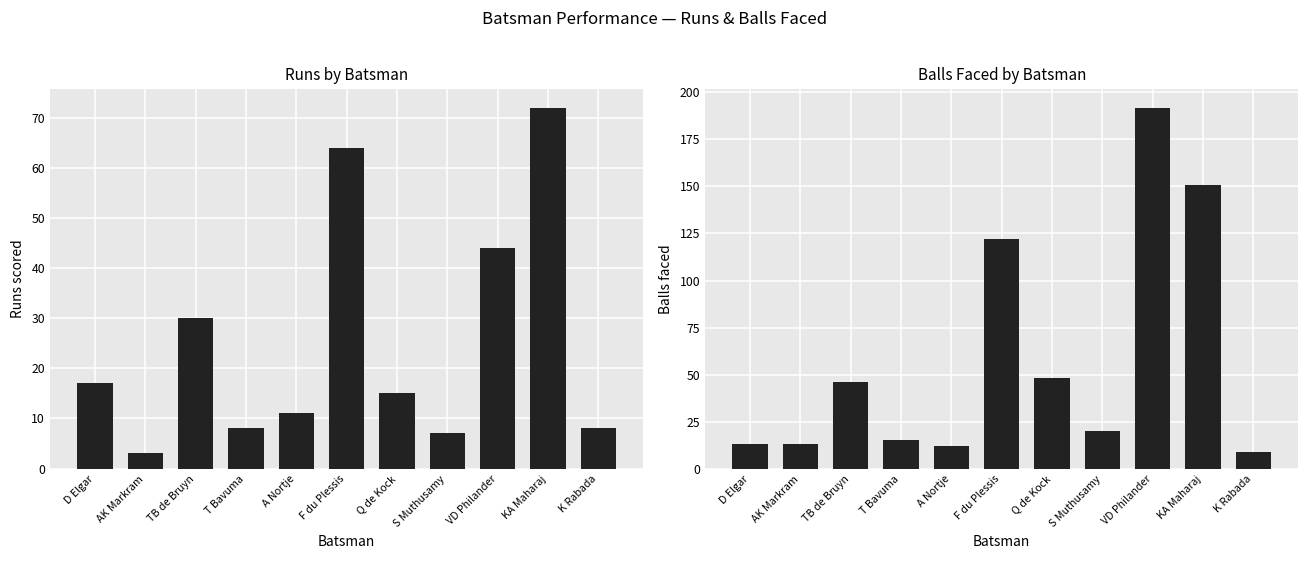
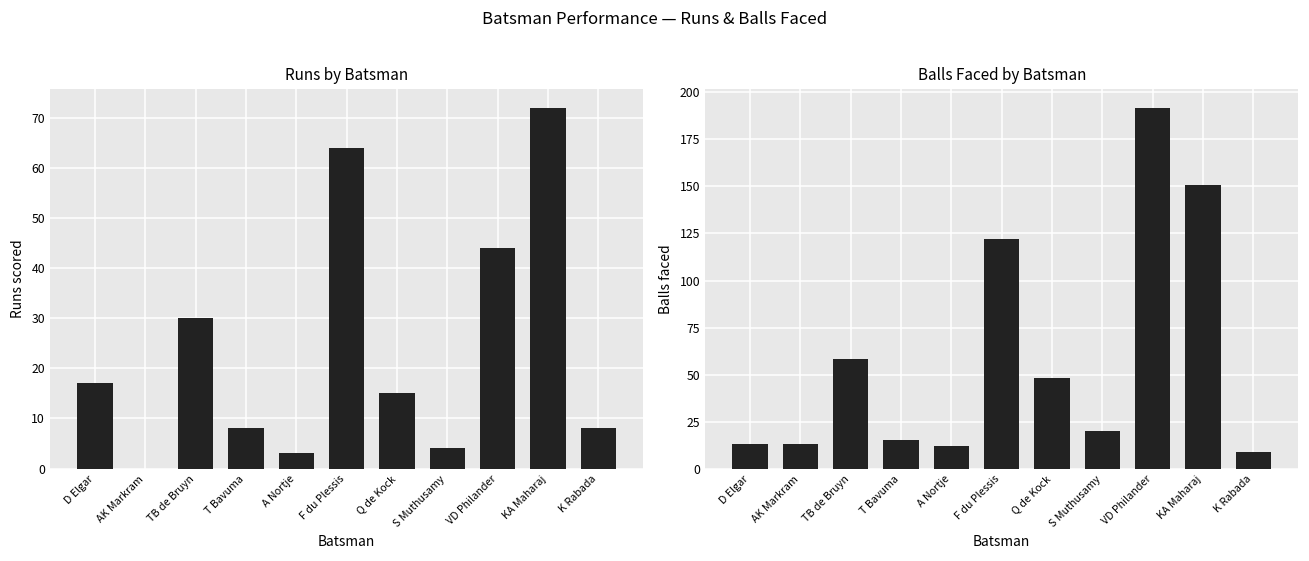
  {
    "Runs by Batsman": {
      "D Elgar": 17,
-     "AK Markram": 3,
+     "AK Markram": 0,
      "TB de Bruyn": 30,
      "T Bavuma": 8,
-     "A Nortje": 11,
+     "A Nortje": 3,
      "F du Plessis": 64,
      "Q de Kock": 15,
-     "S Muthusamy": 7,
+     "S Muthusamy": 4,
      "VD Philander": 44,
      "KA Maharaj": 72,
      "K Rabada": 8
    },
    "Balls Faced by Batsman": {
      "D Elgar": 13,
      "AK Markram": 13,
-     "TB de Bruyn": 46,
+     "TB de Bruyn": 58,
      "T Bavuma": 15,
      "A Nortje": 12,
      "F du Plessis": 122,
      "Q de Kock": 48,
      "S Muthusamy": 20,
      "VD Philander": 192,
      "KA Maharaj": 151,
      "K Rabada": 9
    }
  }
